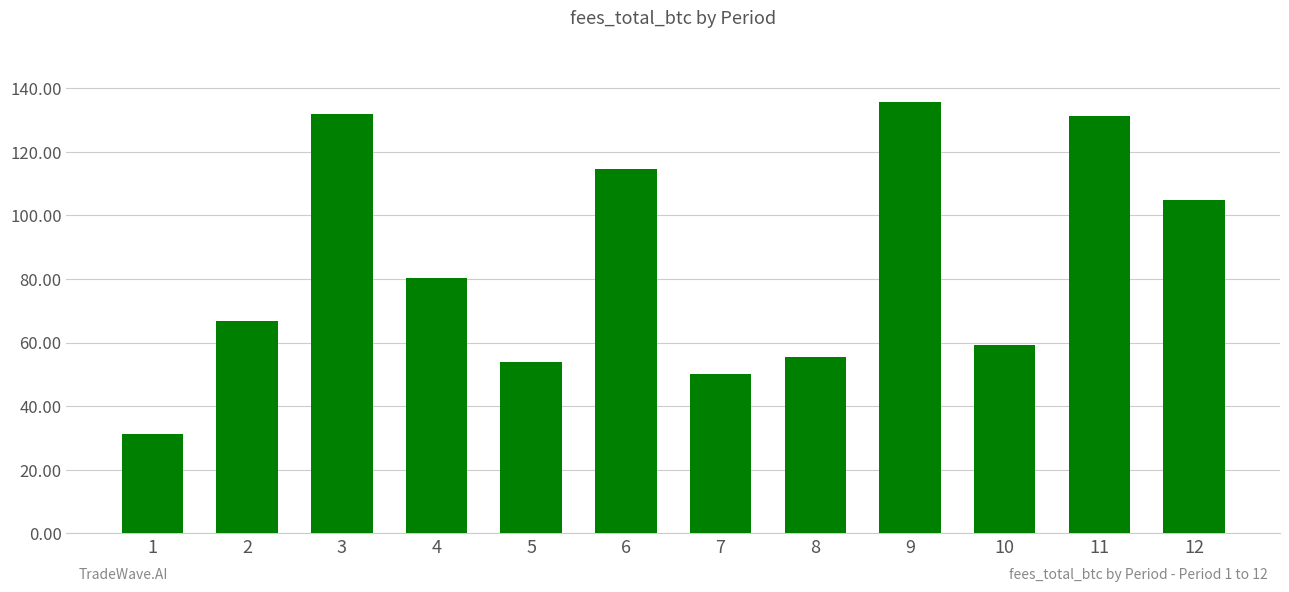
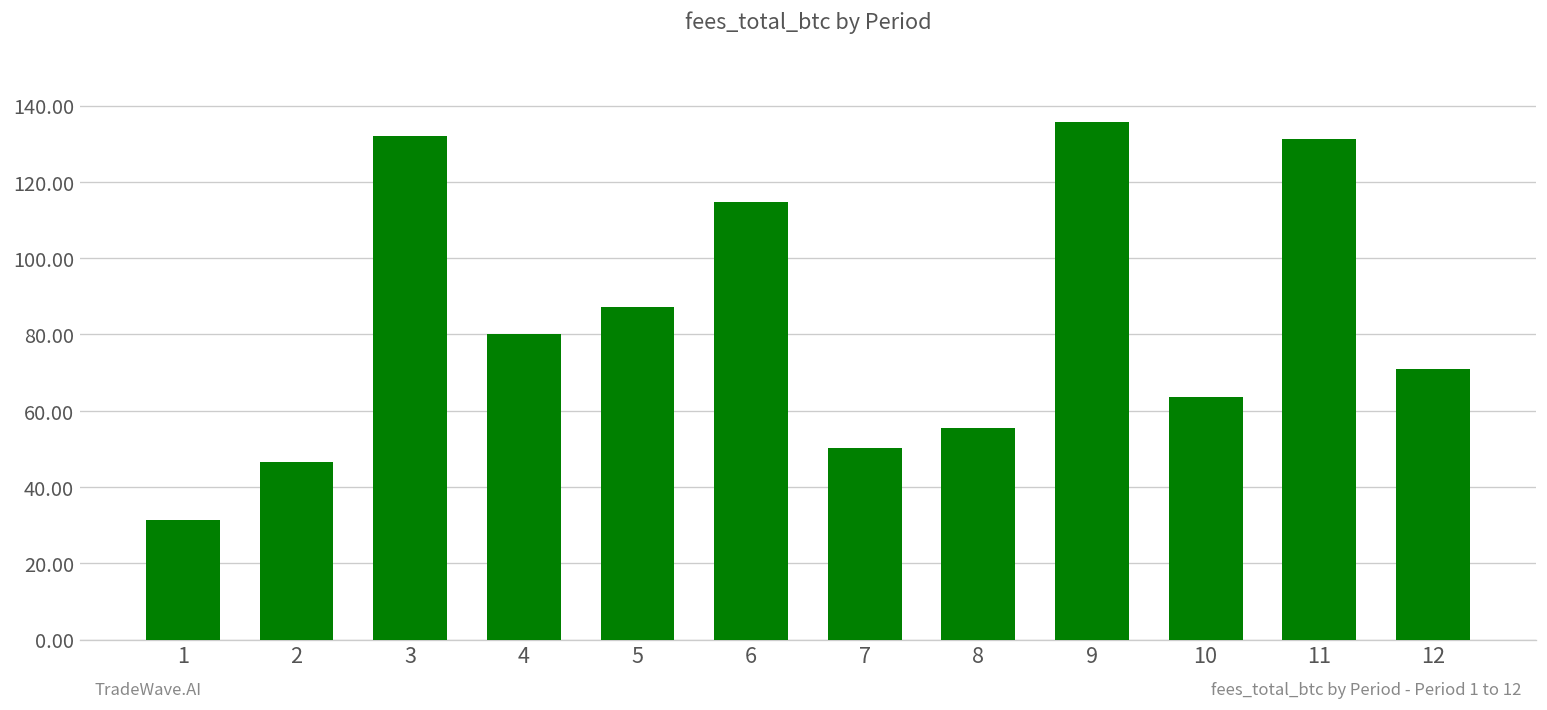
  {
    "1": 31,
-   "2": 67,
+   "2": 46,
    "3": 132,
    "4": 80,
-   "5": 54,
+   "5": 87,
    "6": 115,
    "7": 50,
    "8": 55,
    "9": 136,
-   "10": 59,
+   "10": 64,
    "11": 131,
-   "12": 105
+   "12": 71
  }
